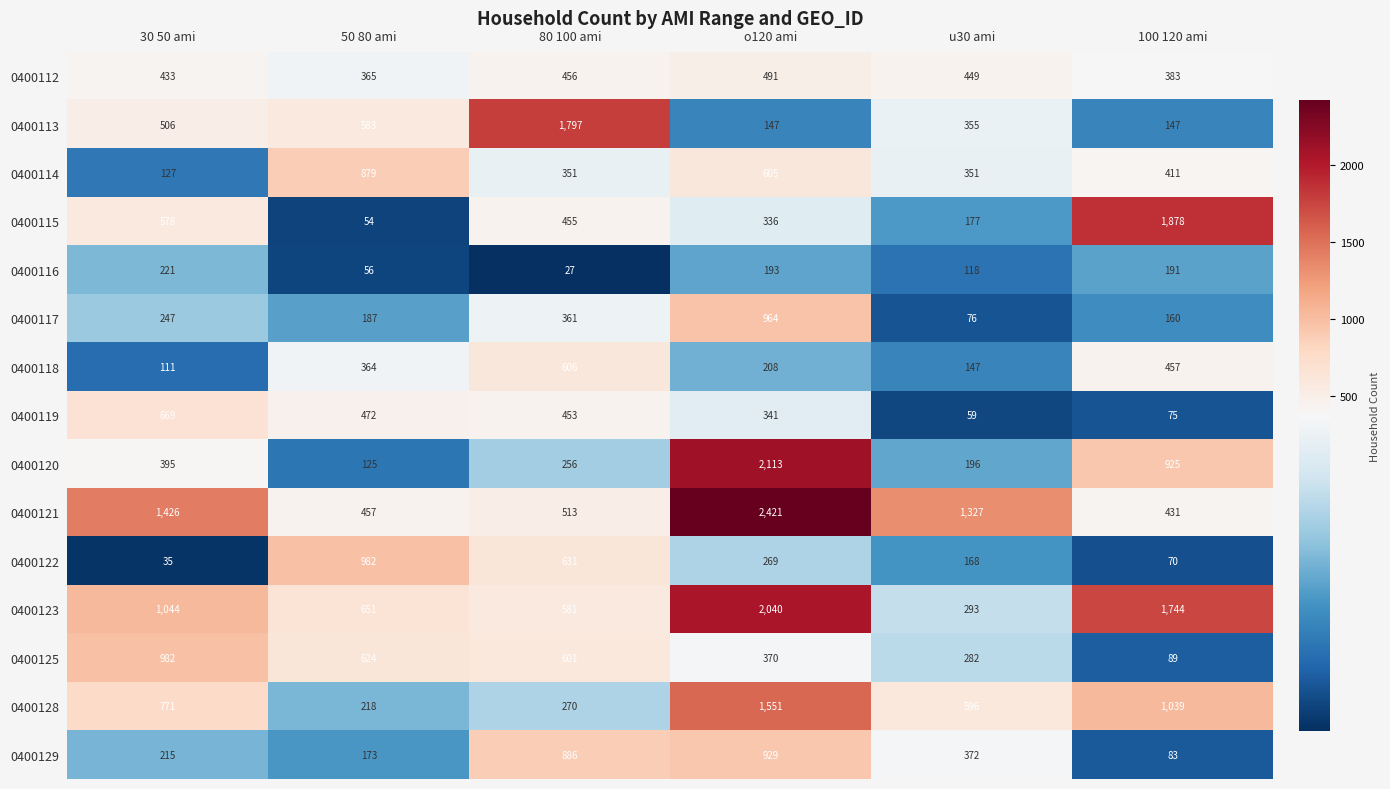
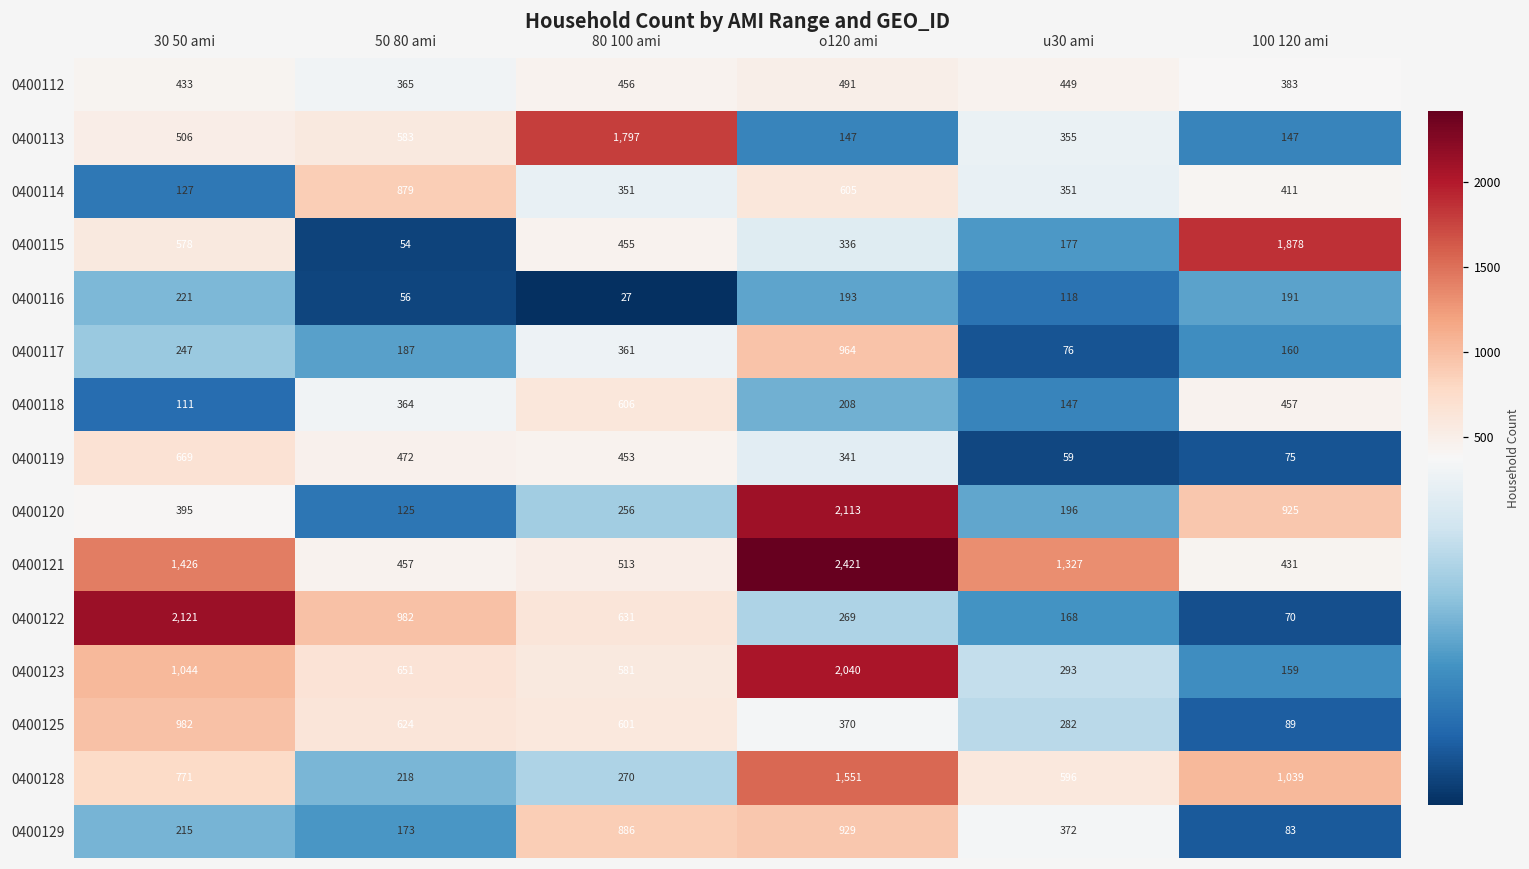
  {
    "0400112": {
      "30 50 ami": "433",
      "50 80 ami": "365",
      "80 100 ami": "456",
      "o120 ami": "491",
      "u30 ami": "449",
      "100 120 ami": "383"
    },
    "0400113": {
      "30 50 ami": "506",
      "80 100 ami": "1,797",
      "o120 ami": "147",
      "u30 ami": "355",
      "100 120 ami": "147"
    },
    "0400114": {
      "30 50 ami": "127",
      "50 80 ami": "879",
      "80 100 ami": "351",
      "u30 ami": "351",
      "100 120 ami": "411"
    },
    "0400115": {
      "50 80 ami": "54",
      "80 100 ami": "455",
      "o120 ami": "336",
      "u30 ami": "177",
      "100 120 ami": "1,878"
    },
    "0400116": {
      "30 50 ami": "221",
      "50 80 ami": "56",
      "80 100 ami": "27",
      "o120 ami": "193",
      "u30 ami": "118",
      "100 120 ami": "191"
    },
    "0400117": {
      "30 50 ami": "247",
      "50 80 ami": "187",
      "80 100 ami": "361",
      "o120 ami": "964",
      "u30 ami": "76",
      "100 120 ami": "160"
    },
    "0400118": {
      "30 50 ami": "111",
      "50 80 ami": "364",
      "o120 ami": "208",
      "u30 ami": "147",
      "100 120 ami": "457"
    },
    "0400119": {
      "50 80 ami": "472",
      "80 100 ami": "453",
      "o120 ami": "341",
      "u30 ami": "59",
      "100 120 ami": "75"
    },
    "0400120": {
      "30 50 ami": "395",
      "50 80 ami": "125",
      "80 100 ami": "256",
      "o120 ami": "2,113",
      "u30 ami": "196",
      "100 120 ami": "925"
    },
    "0400121": {
      "30 50 ami": "1,426",
      "50 80 ami": "457",
      "80 100 ami": "513",
      "o120 ami": "2,421",
      "u30 ami": "1,327",
      "100 120 ami": "431"
    },
    "0400122": {
-     "30 50 ami": "35",
+     "30 50 ami": "2,121",
      "50 80 ami": "982",
      "o120 ami": "269",
      "u30 ami": "168",
      "100 120 ami": "70"
    },
    "0400123": {
      "30 50 ami": "1,044",
      "o120 ami": "2,040",
      "u30 ami": "293",
-     "100 120 ami": "1,744"
+     "100 120 ami": "159"
    },
    "0400125": {
      "30 50 ami": "982",
      "o120 ami": "370",
      "u30 ami": "282",
      "100 120 ami": "89"
    },
    "0400128": {
      "30 50 ami": "771",
      "50 80 ami": "218",
      "80 100 ami": "270",
      "o120 ami": "1,551",
      "100 120 ami": "1,039"
    },
    "0400129": {
      "30 50 ami": "215",
      "50 80 ami": "173",
      "80 100 ami": "886",
      "o120 ami": "929",
      "u30 ami": "372",
      "100 120 ami": "83"
    }
  }
